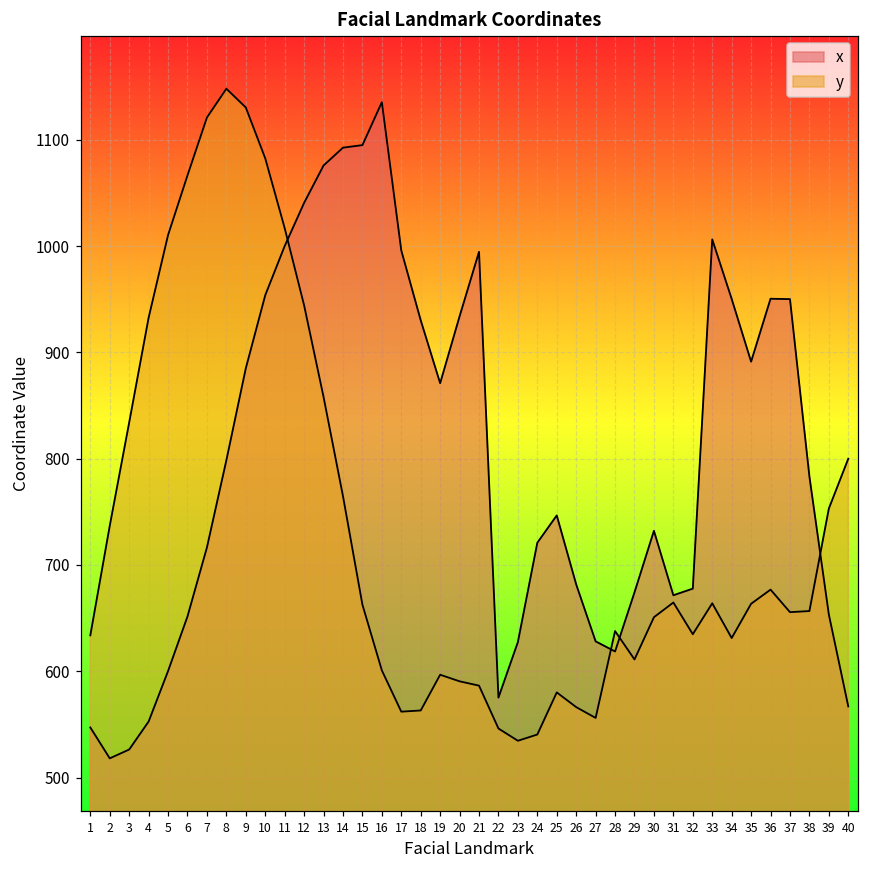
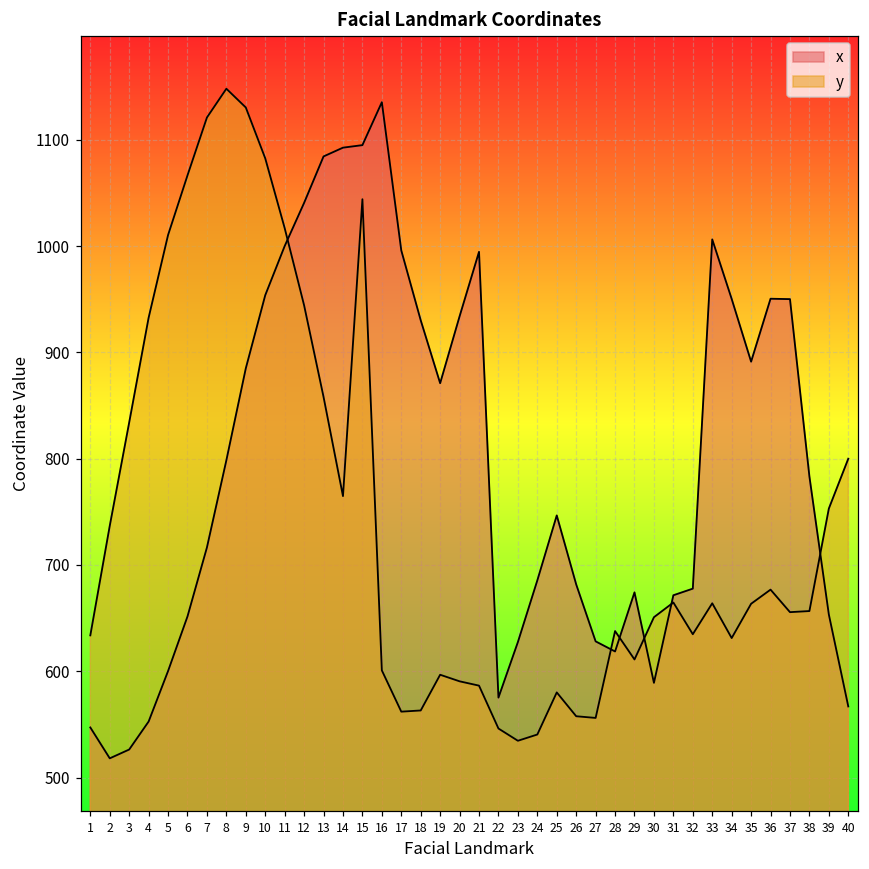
  {
    "x": {
      "1": 550,
      "2": 520,
      "3": 530,
      "4": 550,
      "5": 600,
      "6": 650,
      "7": 720,
      "8": 800,
      "9": 880,
      "10": 950,
      "11": 1000,
      "12": 1040,
-     "13": 1076,
+     "13": 1084,
      "14": 1090,
      "15": 1090,
      "16": 1140,
      "17": 1000,
      "18": 930,
      "19": 870,
      "20": 930,
      "21": 990,
      "22": 580,
      "23": 630,
-     "24": 720,
+     "24": 690,
      "25": 750,
      "26": 680,
      "27": 630,
      "28": 620,
      "29": 670,
-     "30": 730,
+     "30": 590,
      "31": 670,
      "32": 680,
      "33": 1010,
      "34": 950,
      "35": 890,
      "36": 950,
      "37": 950,
      "38": 780,
      "39": 650,
      "40": 570
    },
    "y": {
      "1": 630,
      "2": 740,
      "3": 830,
      "4": 930,
      "5": 1010,
      "6": 1070,
      "7": 1120,
      "8": 1150,
      "9": 1130,
      "10": 1080,
      "11": 1020,
      "12": 940,
      "13": 860,
      "14": 760,
-     "15": 660,
+     "15": 1040,
      "16": 600,
      "17": 560,
      "18": 560,
      "19": 600,
      "20": 590,
      "21": 590,
      "22": 550,
      "23": 530,
      "24": 540,
      "25": 580,
-     "26": 570,
+     "26": 560,
      "27": 560,
      "28": 640,
      "29": 610,
      "30": 650,
      "31": 660,
      "32": 630,
      "33": 660,
      "34": 630,
      "35": 660,
      "36": 680,
      "37": 660,
      "38": 660,
      "39": 750,
      "40": 800
    }
  }
